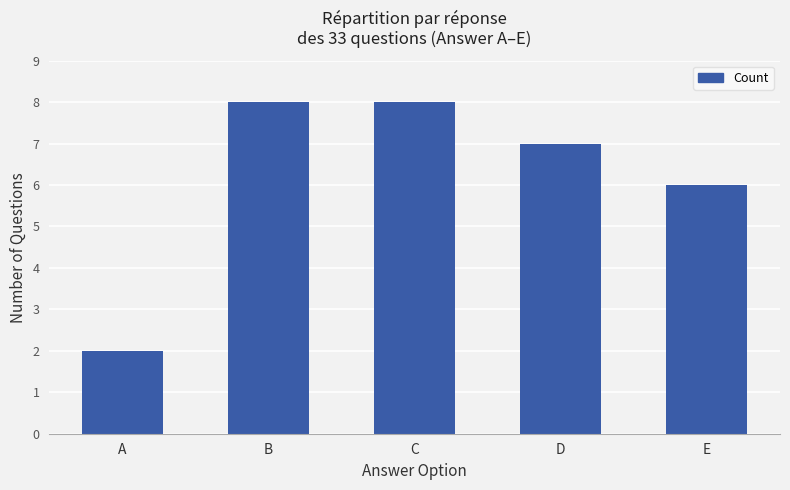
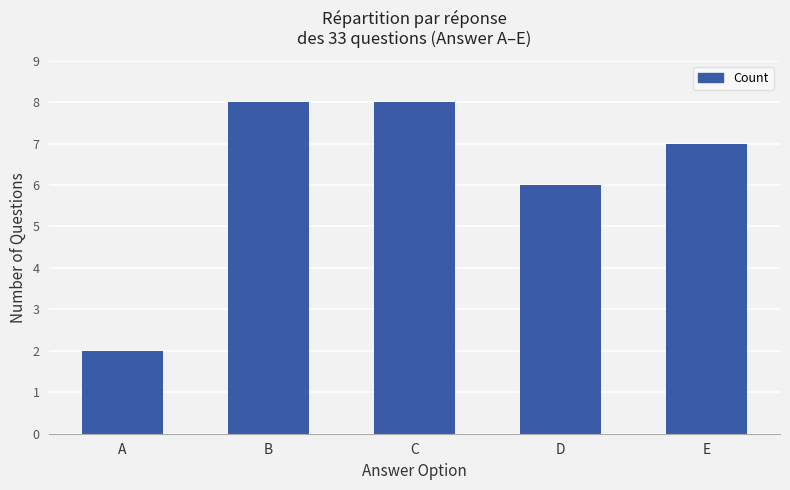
  {
    "A": 2,
    "B": 8,
    "C": 8,
-   "D": 7,
-   "E": 6
+   "D": 6,
+   "E": 7
  }
